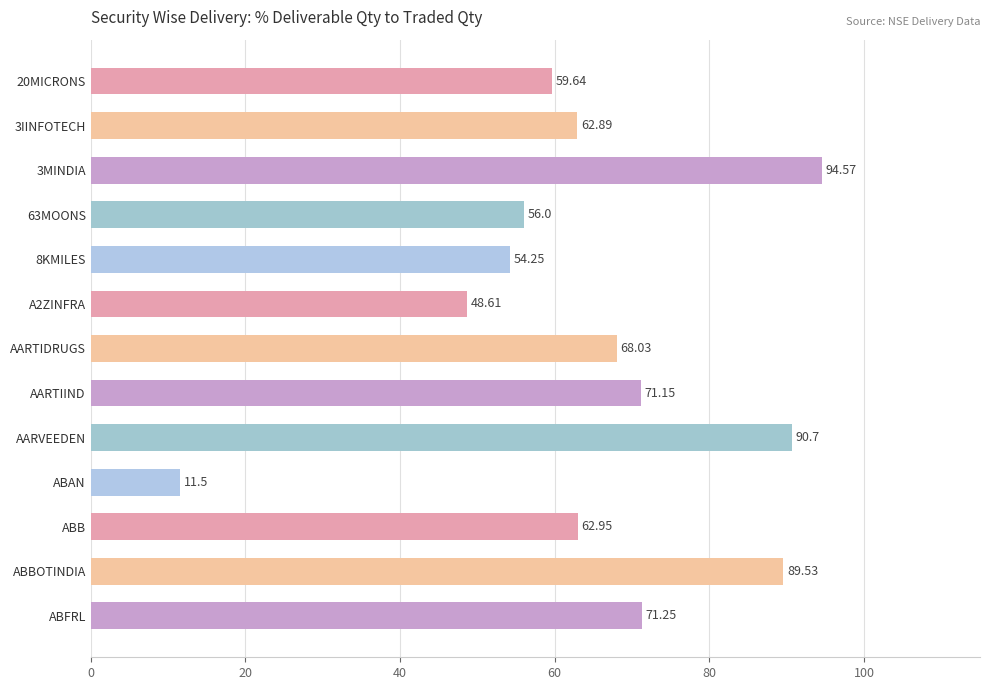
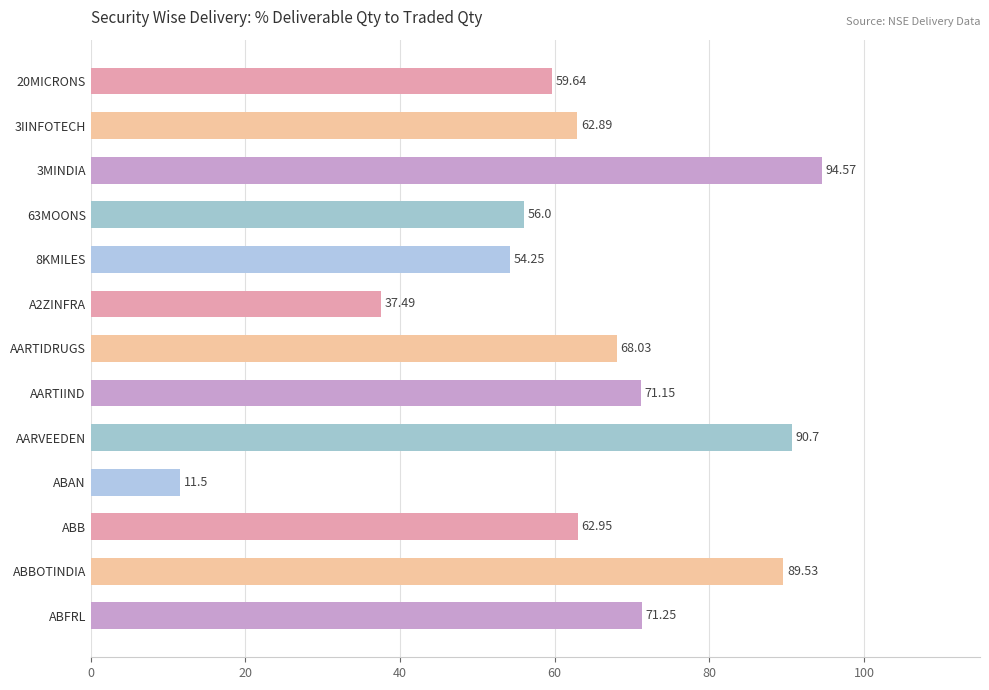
  {
    "20MICRONS": 59.64,
    "3IINFOTECH": 62.89,
    "3MINDIA": 94.57,
    "63MOONS": 56.0,
    "8KMILES": 54.25,
-   "A2ZINFRA": 48.61,
+   "A2ZINFRA": 37.49,
    "AARTIDRUGS": 68.03,
    "AARTIIND": 71.15,
    "AARVEEDEN": 90.7,
    "ABAN": 11.5,
    "ABB": 62.95,
    "ABBOTINDIA": 89.53,
    "ABFRL": 71.25
  }
